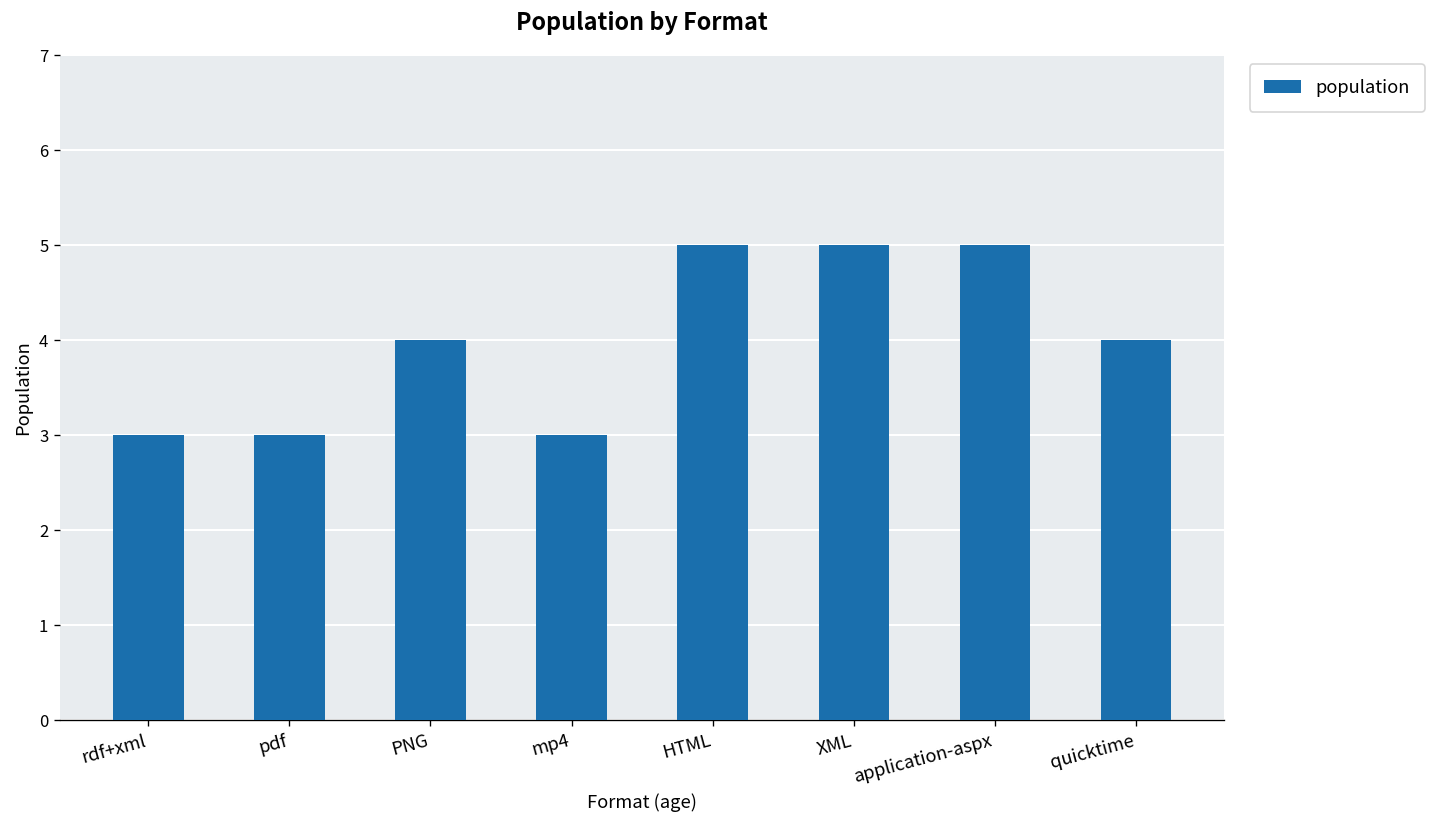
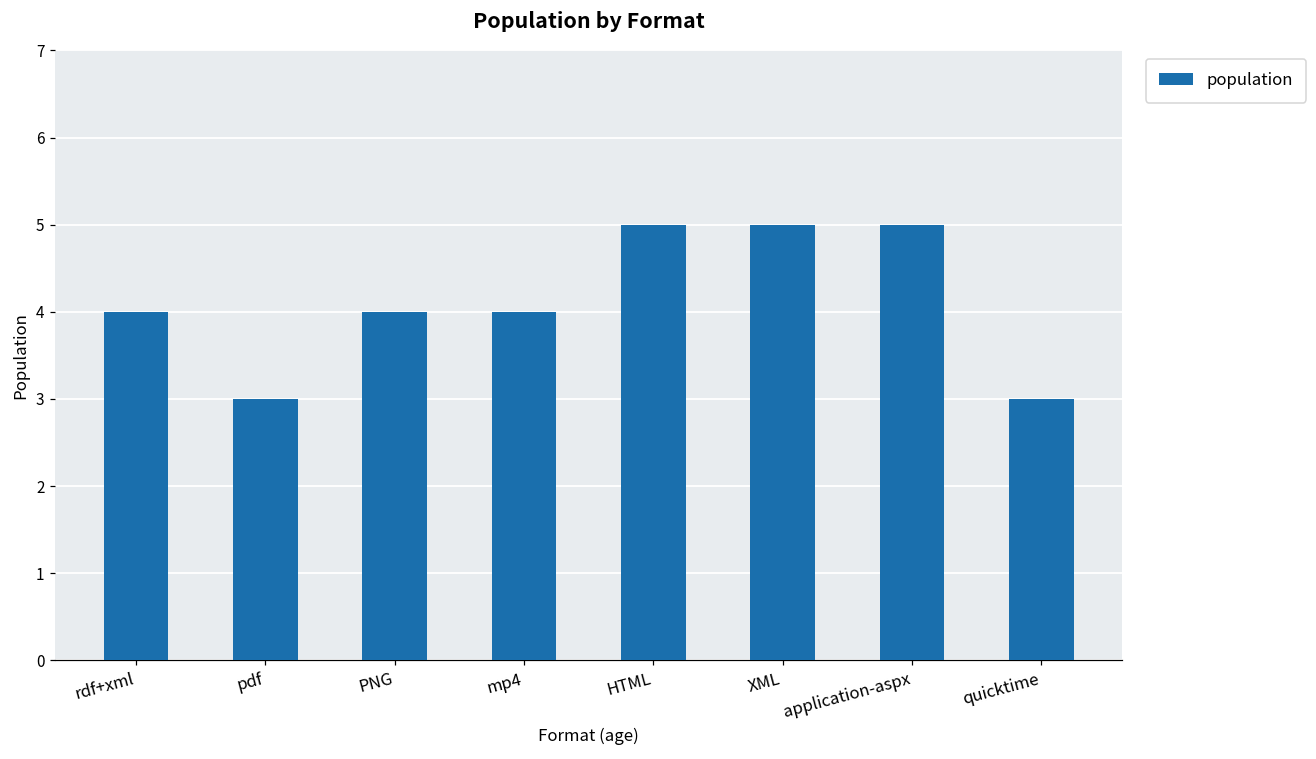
  {
-   "rdf+xml": 3,
+   "rdf+xml": 4,
    "pdf": 3,
    "PNG": 4,
-   "mp4": 3,
+   "mp4": 4,
    "HTML": 5,
    "XML": 5,
    "application-aspx": 5,
-   "quicktime": 4
+   "quicktime": 3
  }
